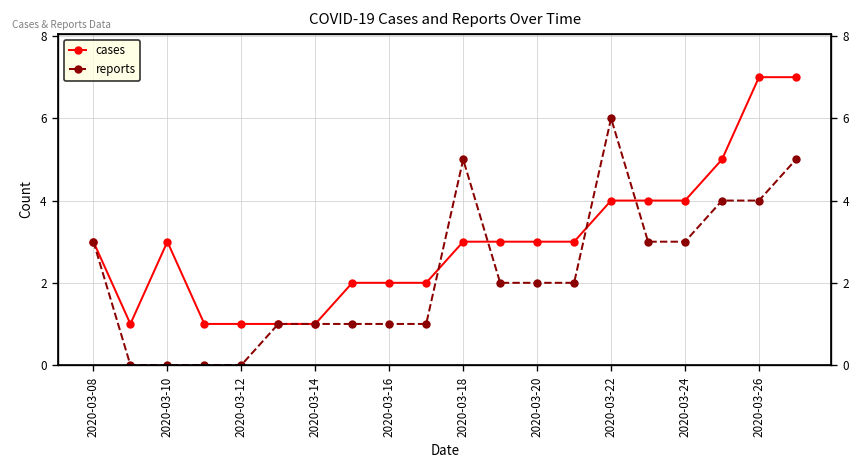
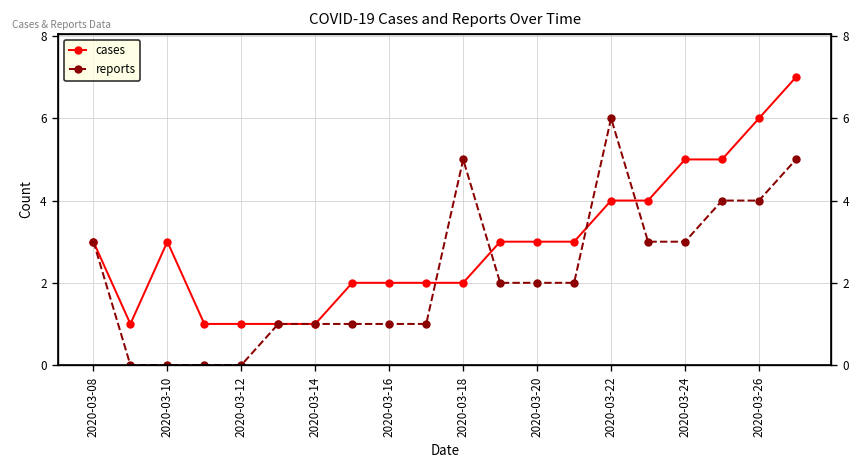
  {
    "cases": {
      "2020-03-10": 3,
      "2020-03-12": 1,
      "2020-03-16": 2,
-     "2020-03-18": 3,
+     "2020-03-18": 2,
      "2020-03-20": 3,
      "2020-03-22": 4,
-     "2020-03-24": 4,
-     "2020-03-26": 7
+     "2020-03-24": 5,
+     "2020-03-26": 6
    },
    "reports": {
      "2020-03-10": 0,
      "2020-03-12": 0,
      "2020-03-16": 1,
      "2020-03-18": 5,
      "2020-03-20": 2,
      "2020-03-22": 6,
      "2020-03-24": 3,
      "2020-03-26": 4
    }
  }
